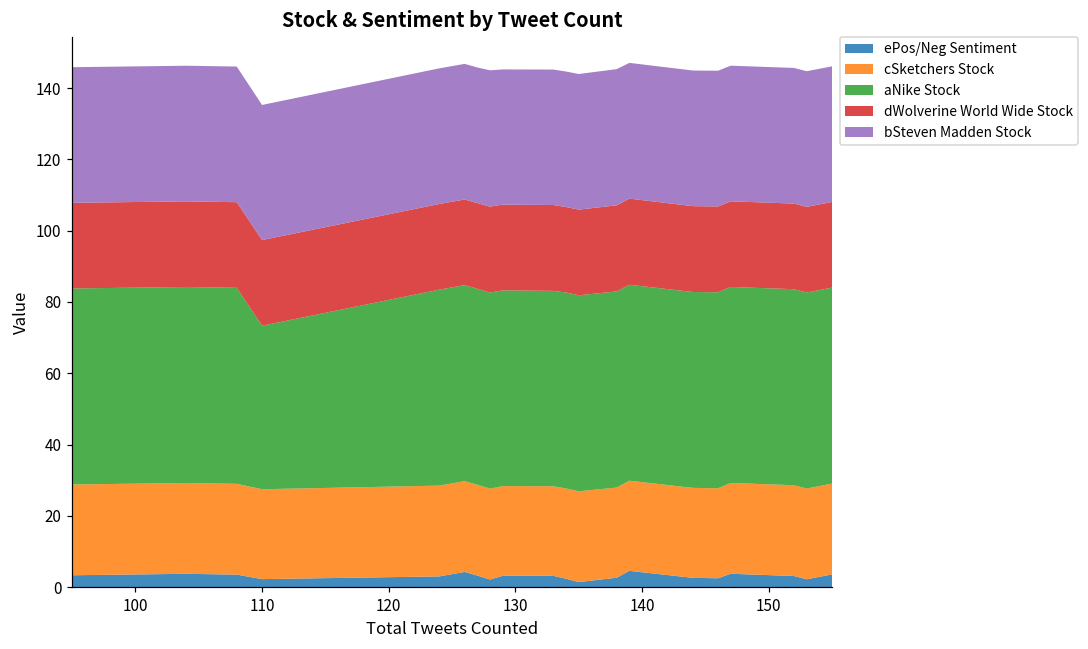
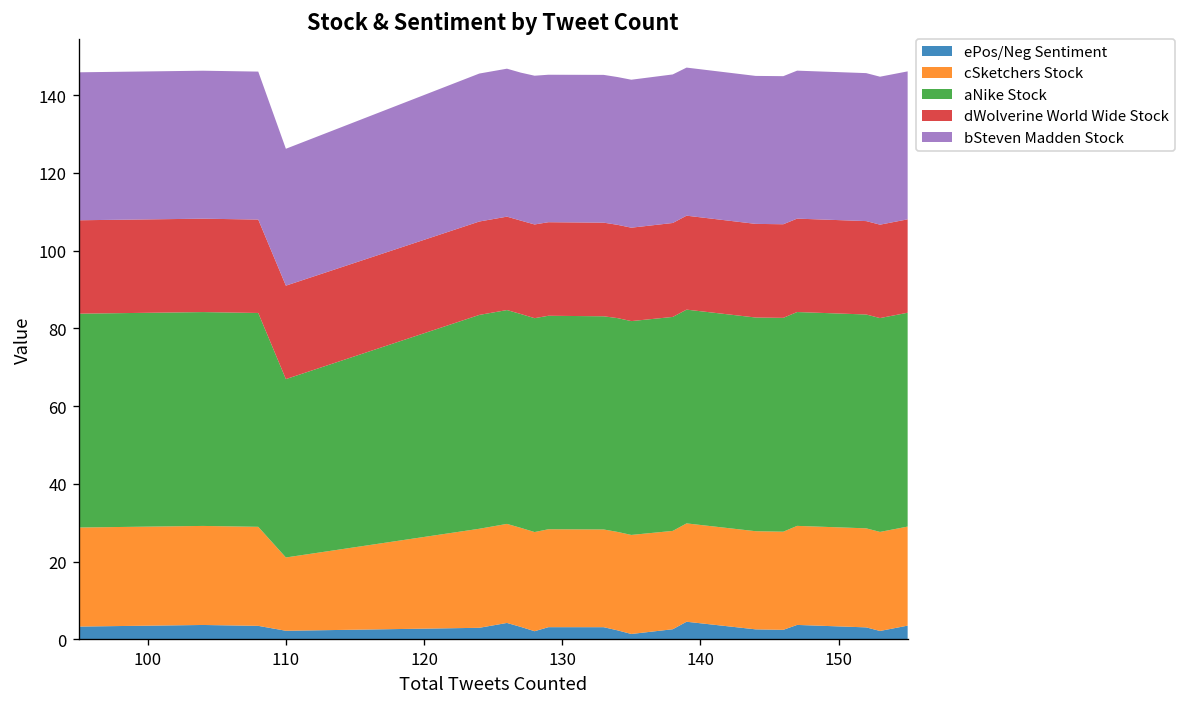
  {
    "ePos/Neg Sentiment": {
      "110": 2
    },
    "cSketchers Stock": {
-     "110": 25
+     "110": 19
    },
    "aNike Stock": {
      "110": 46
    },
    "dWolverine World Wide Stock": {
      "110": 24
    },
    "bSteven Madden Stock": {
-     "110": 38
+     "110": 35
    }
  }
